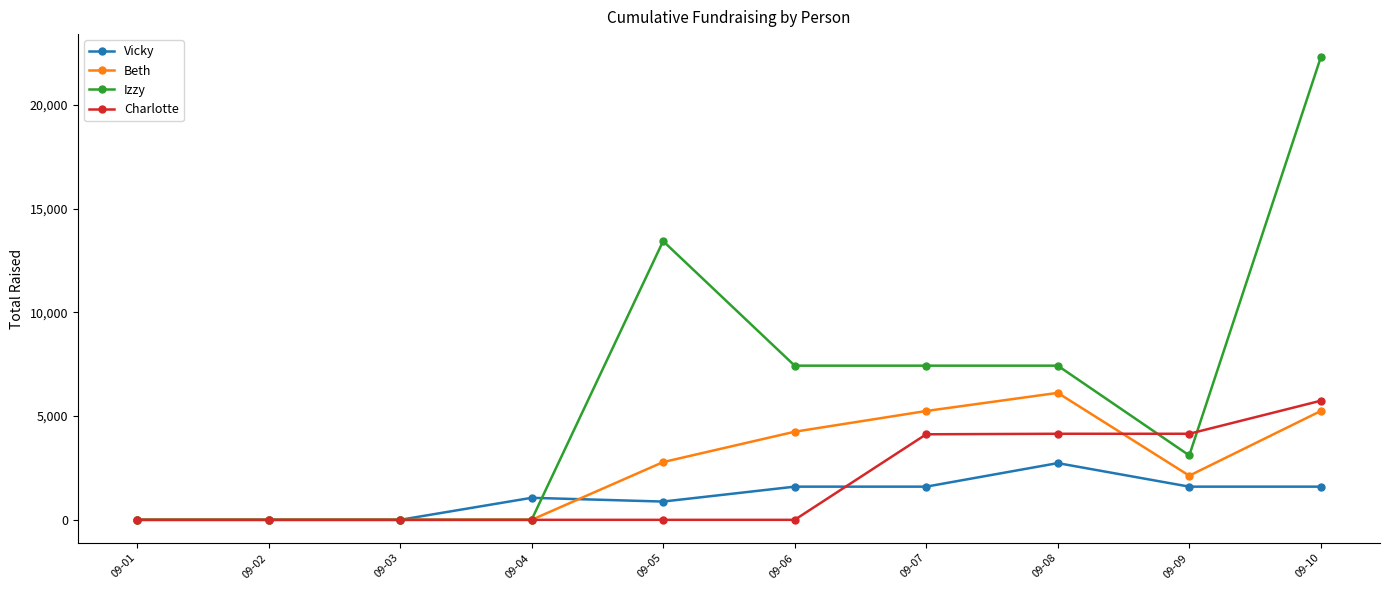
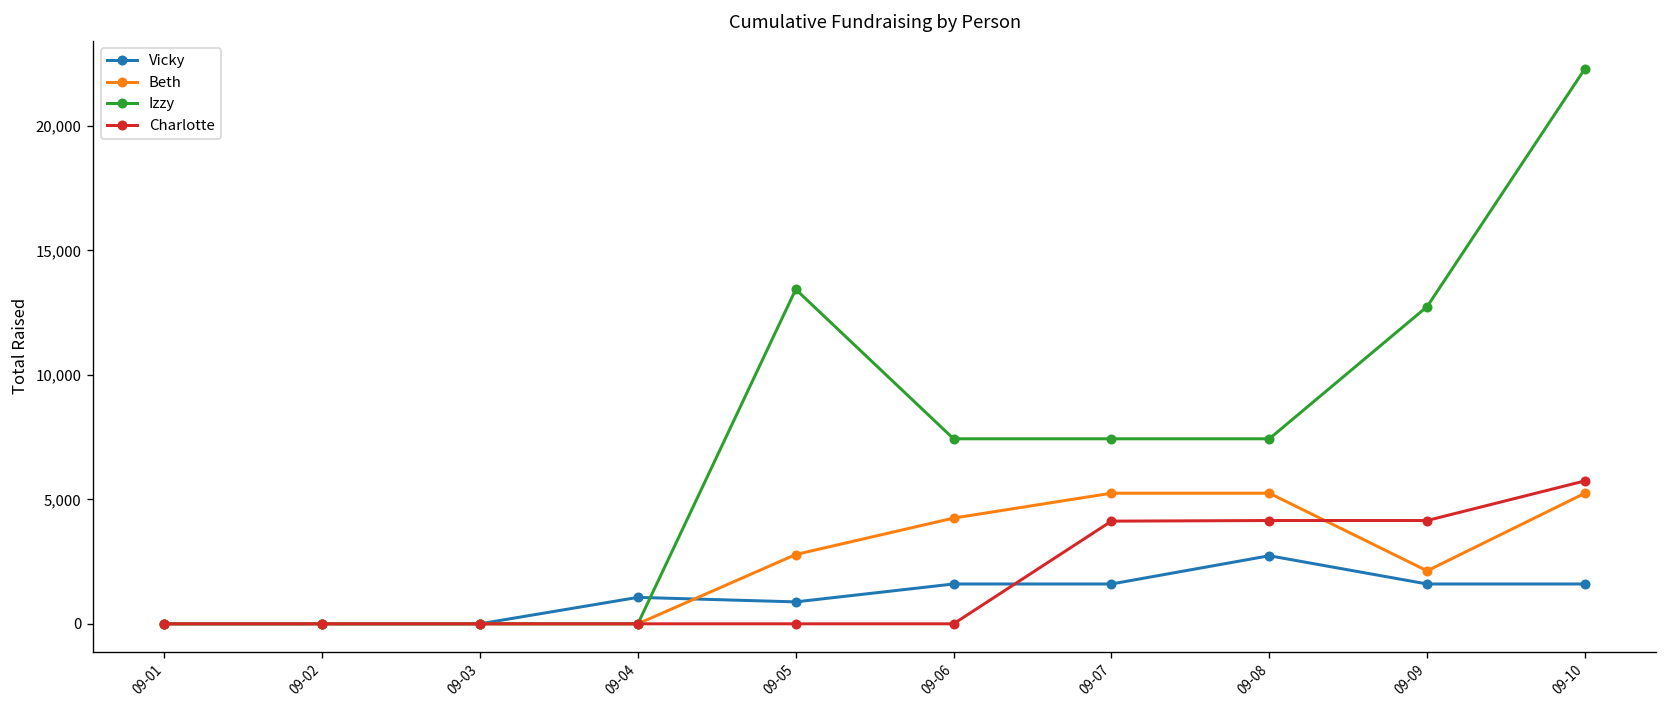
  {
    "Vicky": {
      "09-04": "1,100",
      "09-05": "900",
      "09-06": "1,600",
      "09-07": "1,600",
      "09-08": "2,700",
      "09-09": "1,600",
      "09-10": "1,600"
    },
    "Beth": {
      "09-05": "2,800",
      "09-06": "4,200",
      "09-07": "5,200",
-     "09-08": "6,100",
+     "09-08": "5,200",
      "09-09": "2,100",
      "09-10": "5,200"
    },
    "Izzy": {
      "09-05": "13,400",
      "09-06": "7,400",
      "09-07": "7,400",
      "09-08": "7,400",
-     "09-09": "3,100",
+     "09-09": "12,700",
      "09-10": "22,300"
    },
    "Charlotte": {
      "09-05": "0",
      "09-06": "0",
      "09-07": "4,100",
      "09-08": "4,200",
      "09-09": "4,200",
      "09-10": "5,700"
    }
  }
